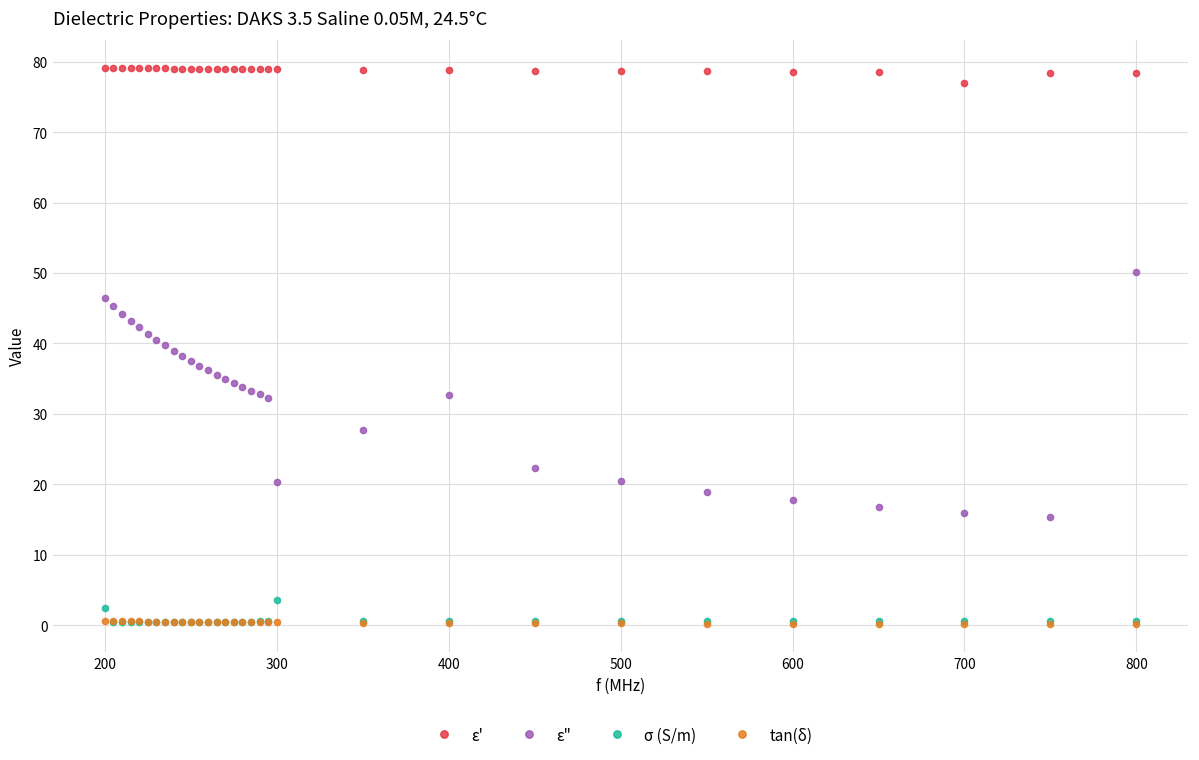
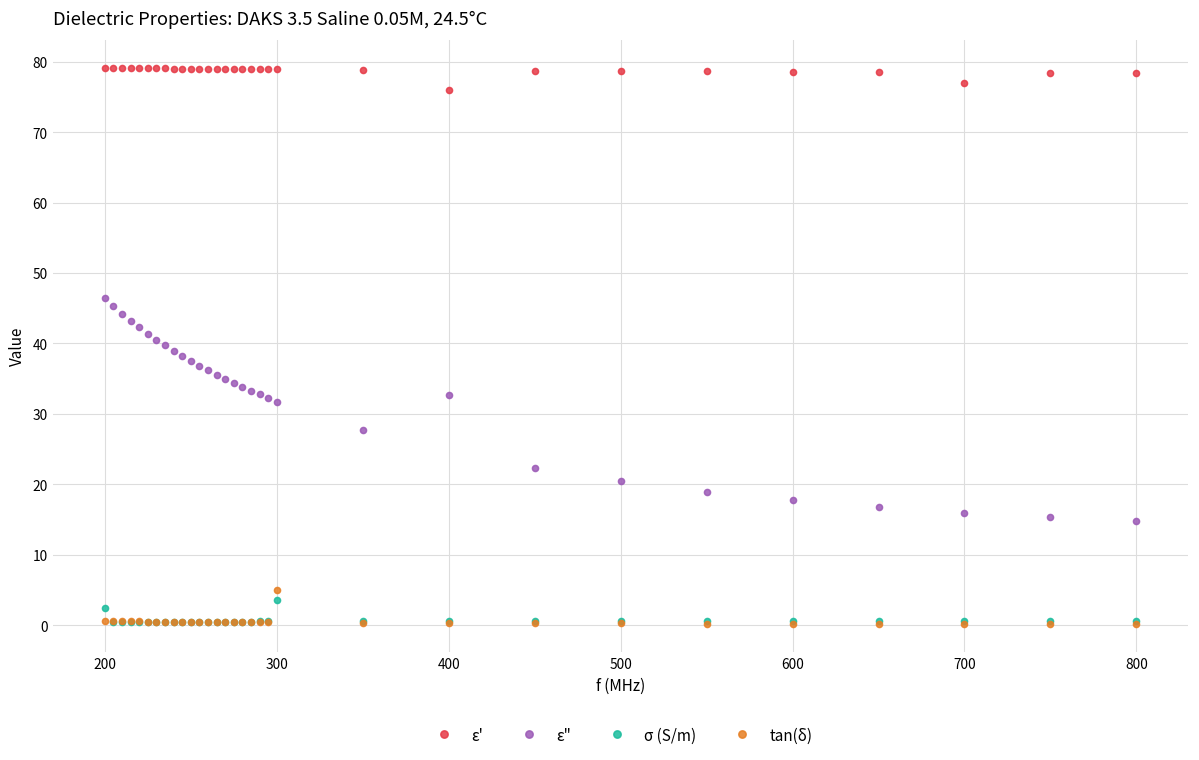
  {
    "ε'": {
      "200": 79,
      "300": 79,
-     "400": 79,
+     "400": 76,
      "500": 79,
      "600": 79,
      "700": 77,
      "800": 78
    },
    "ε\"": {
      "200": 46,
-     "300": 20,
+     "300": 32,
      "400": 33,
      "500": 20,
      "600": 18,
      "700": 16,
-     "800": 50
+     "800": 15
    },
    "σ (S/m)": {
      "200": 2,
      "300": 4,
      "700": 1,
      "800": 1
    },
    "tan(δ)": {
      "200": 1,
-     "300": 0,
+     "300": 5,
      "700": 0,
      "800": 0
    }
  }
